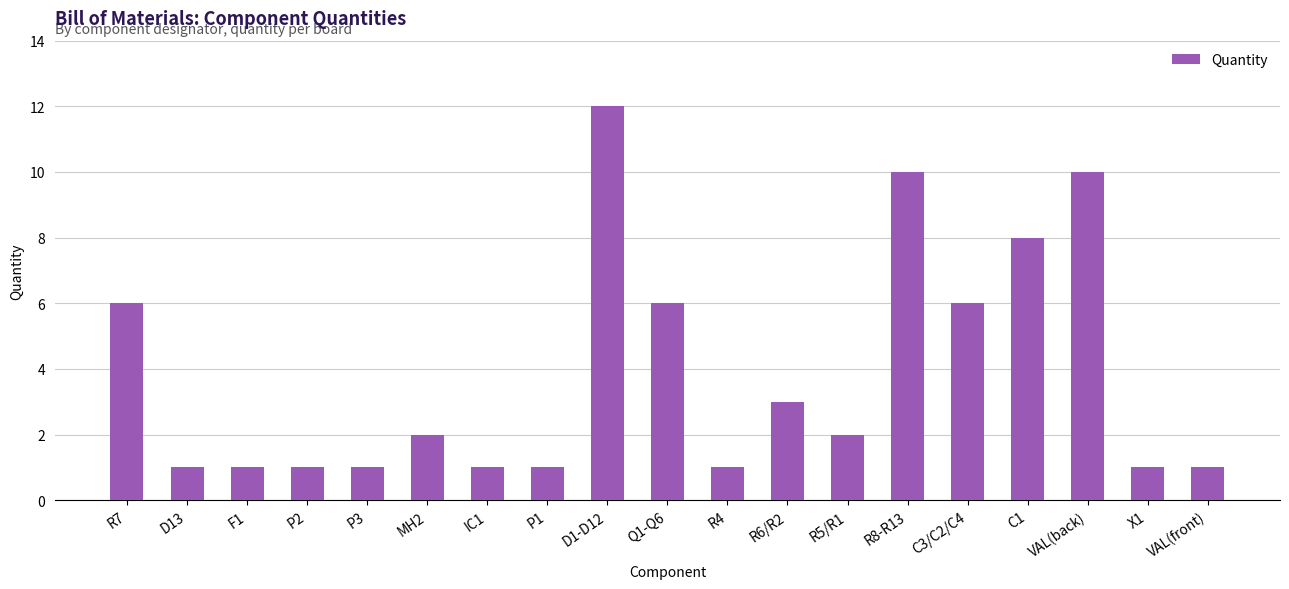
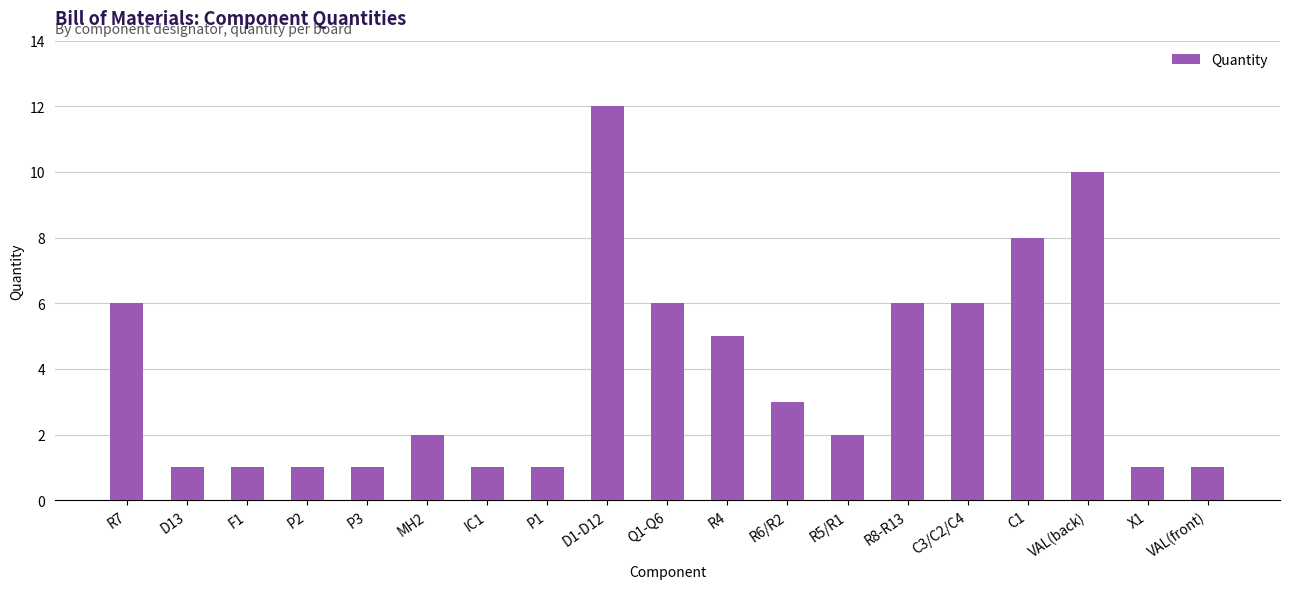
  {
    "R7": 6,
    "D13": 1,
    "F1": 1,
    "P2": 1,
    "P3": 1,
    "MH2": 2,
    "IC1": 1,
    "P1": 1,
    "D1-D12": 12,
    "Q1-Q6": 6,
-   "R4": 1,
+   "R4": 5,
    "R6/R2": 3,
    "R5/R1": 2,
-   "R8-R13": 10,
+   "R8-R13": 6,
    "C3/C2/C4": 6,
    "C1": 8,
    "VAL(back)": 10,
    "X1": 1,
    "VAL(front)": 1
  }
